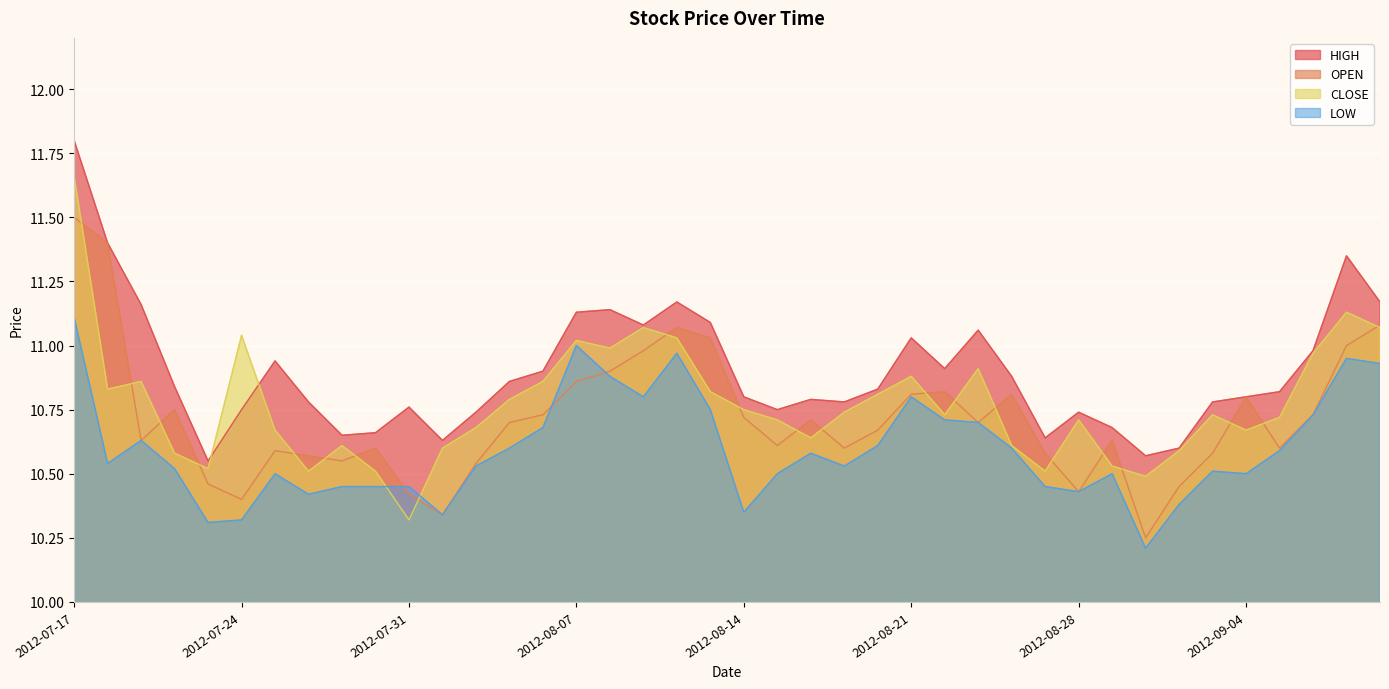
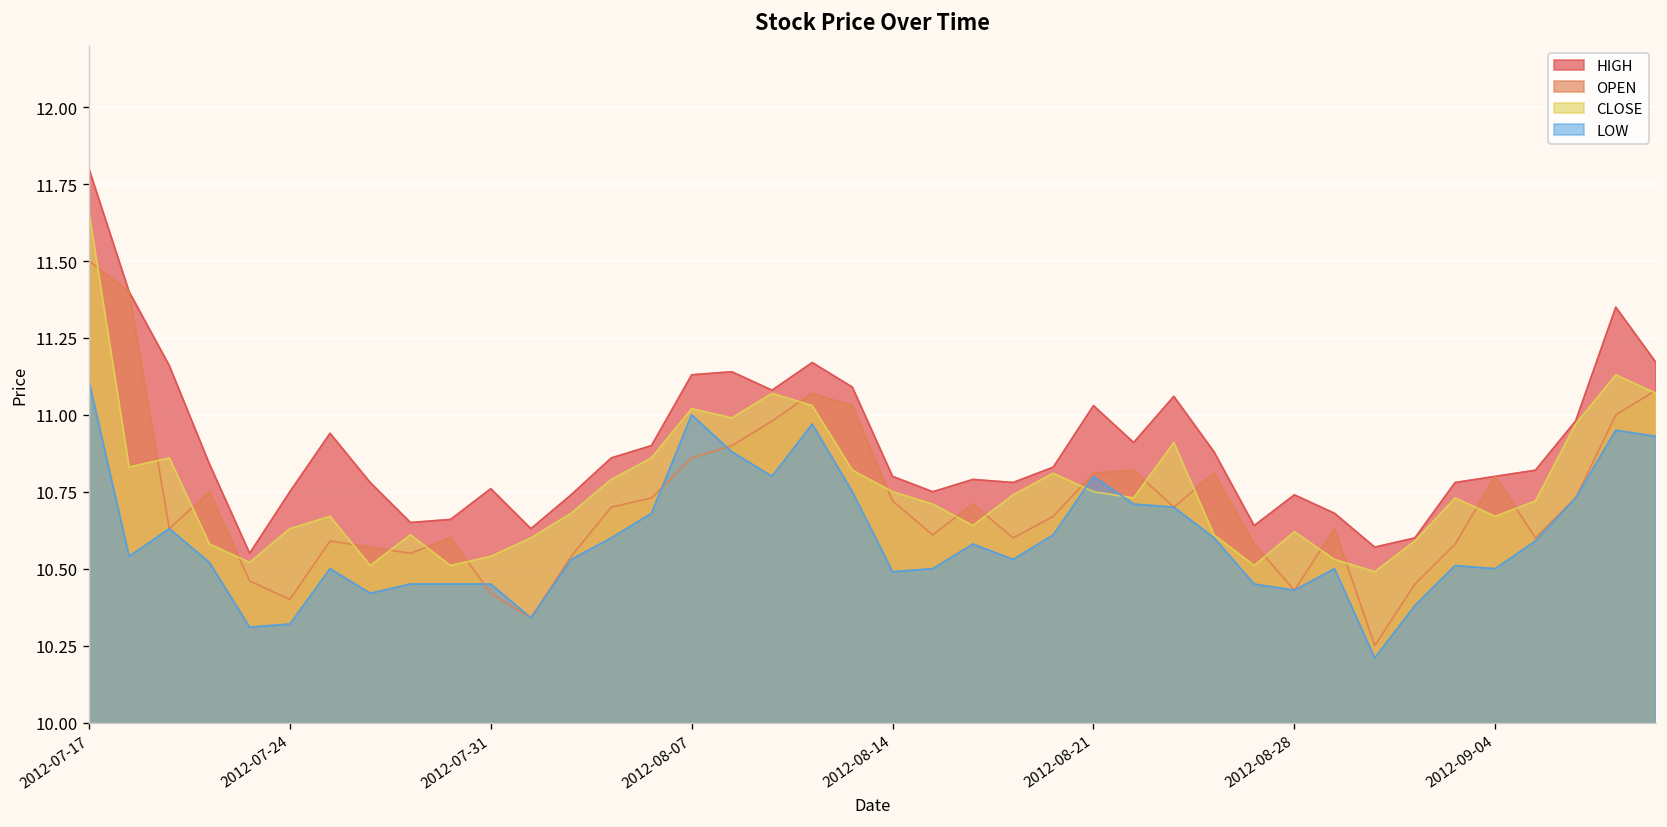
  {
    "CLOSE": {
      "2012-07-17": 11.66,
-     "2012-07-24": 11.04,
-     "2012-07-31": 10.32,
+     "2012-07-24": 10.63,
+     "2012-07-31": 10.54,
      "2012-08-07": 11.02,
      "2012-08-14": 10.75,
-     "2012-08-21": 10.88,
-     "2012-08-28": 10.71,
+     "2012-08-21": 10.75,
+     "2012-08-28": 10.62,
      "2012-09-04": 10.67
    },
    "LOW": {
      "2012-07-17": 11.11,
      "2012-07-24": 10.32,
      "2012-07-31": 10.45,
      "2012-08-07": 11.00,
-     "2012-08-14": 10.35,
+     "2012-08-14": 10.49,
      "2012-09-04": 10.50
    }
  }
